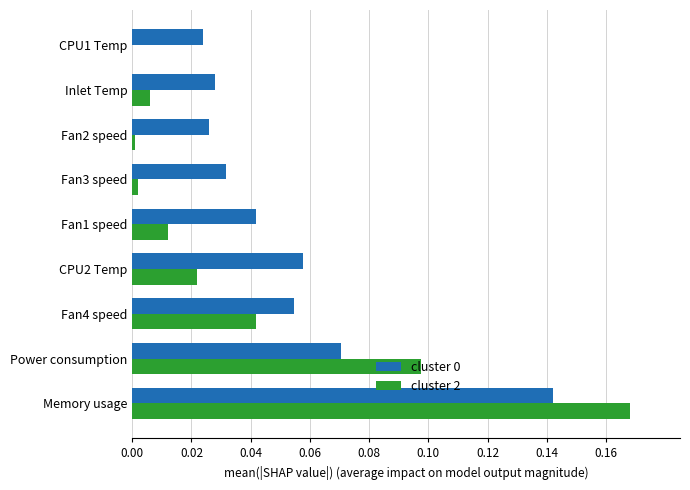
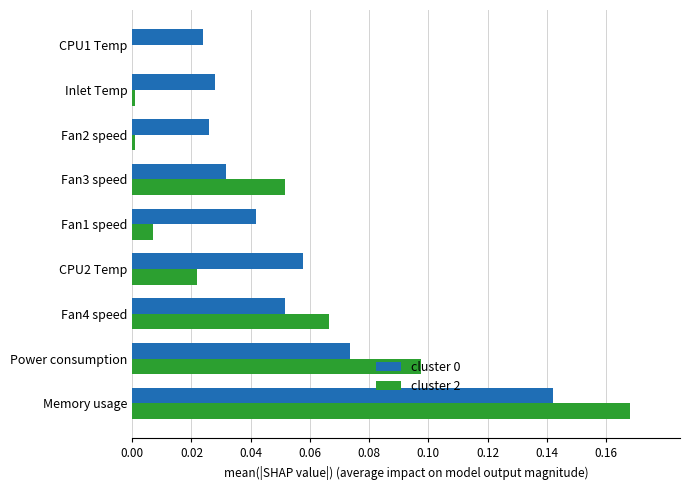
  {
    "cluster 0": {
      "CPU1 Temp": 0.024,
      "Inlet Temp": 0.028,
      "Fan2 speed": 0.026,
      "Fan3 speed": 0.032,
      "Fan1 speed": 0.042,
      "CPU2 Temp": 0.058,
-     "Fan4 speed": 0.055,
-     "Power consumption": 0.071,
+     "Fan4 speed": 0.052,
+     "Power consumption": 0.074,
      "Memory usage": 0.142
    },
    "cluster 2": {
      "CPU1 Temp": 0.000,
-     "Inlet Temp": 0.006,
+     "Inlet Temp": 0.001,
      "Fan2 speed": 0.001,
-     "Fan3 speed": 0.002,
-     "Fan1 speed": 0.012,
+     "Fan3 speed": 0.052,
+     "Fan1 speed": 0.007,
      "CPU2 Temp": 0.022,
-     "Fan4 speed": 0.042,
+     "Fan4 speed": 0.067,
      "Power consumption": 0.097,
      "Memory usage": 0.168
    }
  }
